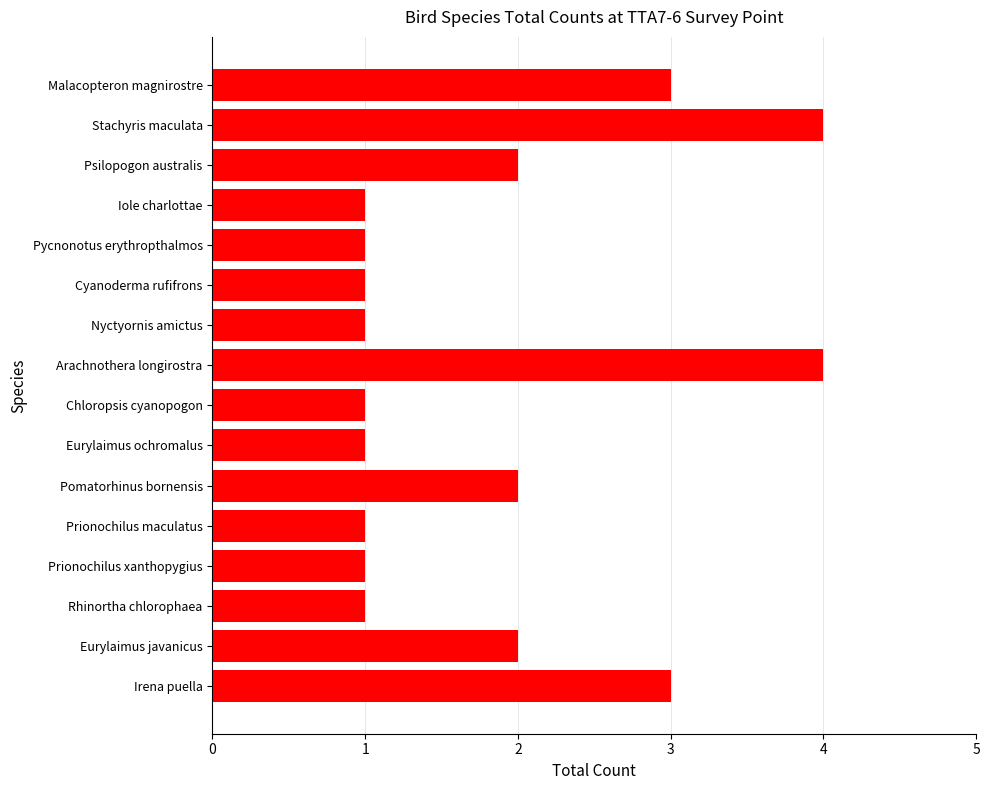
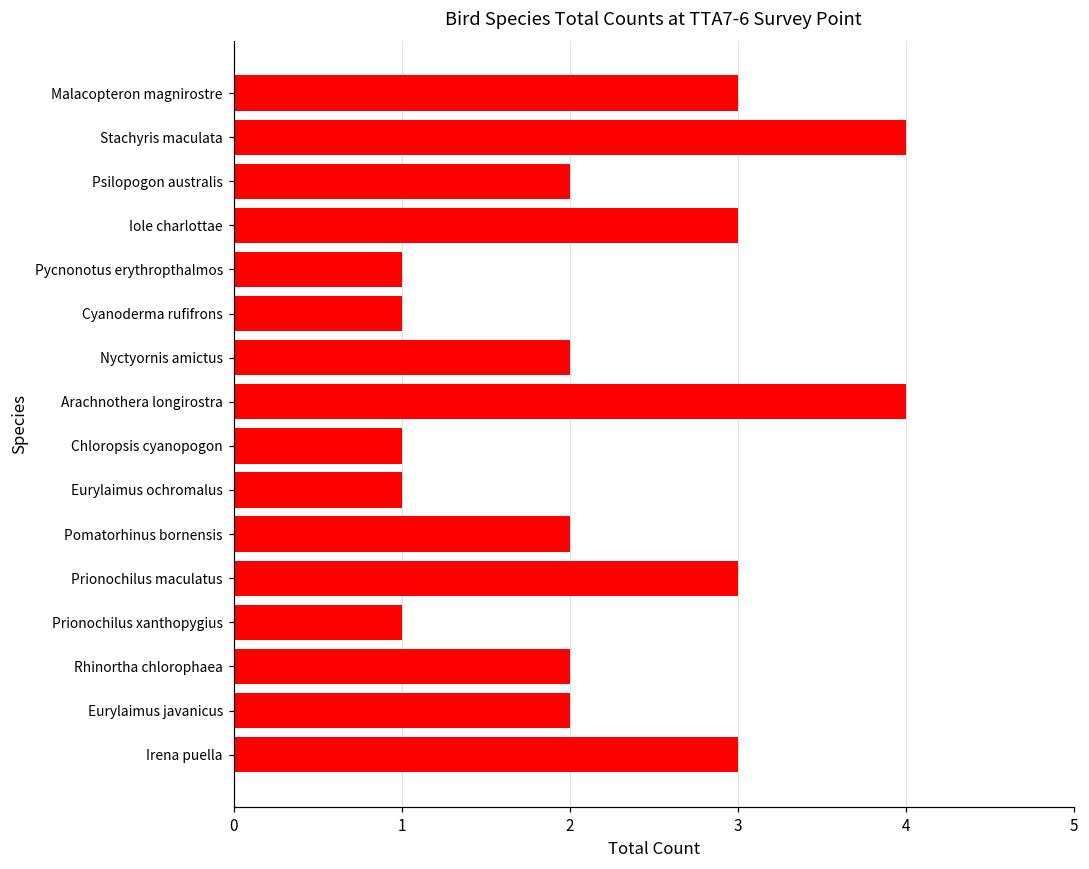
  {
    "Malacopteron magnirostre": 3,
    "Stachyris maculata": 4,
    "Psilopogon australis": 2,
-   "Iole charlottae": 1,
+   "Iole charlottae": 3,
    "Pycnonotus erythropthalmos": 1,
    "Cyanoderma rufifrons": 1,
-   "Nyctyornis amictus": 1,
+   "Nyctyornis amictus": 2,
    "Arachnothera longirostra": 4,
    "Chloropsis cyanopogon": 1,
    "Eurylaimus ochromalus": 1,
    "Pomatorhinus bornensis": 2,
-   "Prionochilus maculatus": 1,
+   "Prionochilus maculatus": 3,
    "Prionochilus xanthopygius": 1,
-   "Rhinortha chlorophaea": 1,
+   "Rhinortha chlorophaea": 2,
    "Eurylaimus javanicus": 2,
    "Irena puella": 3
  }
